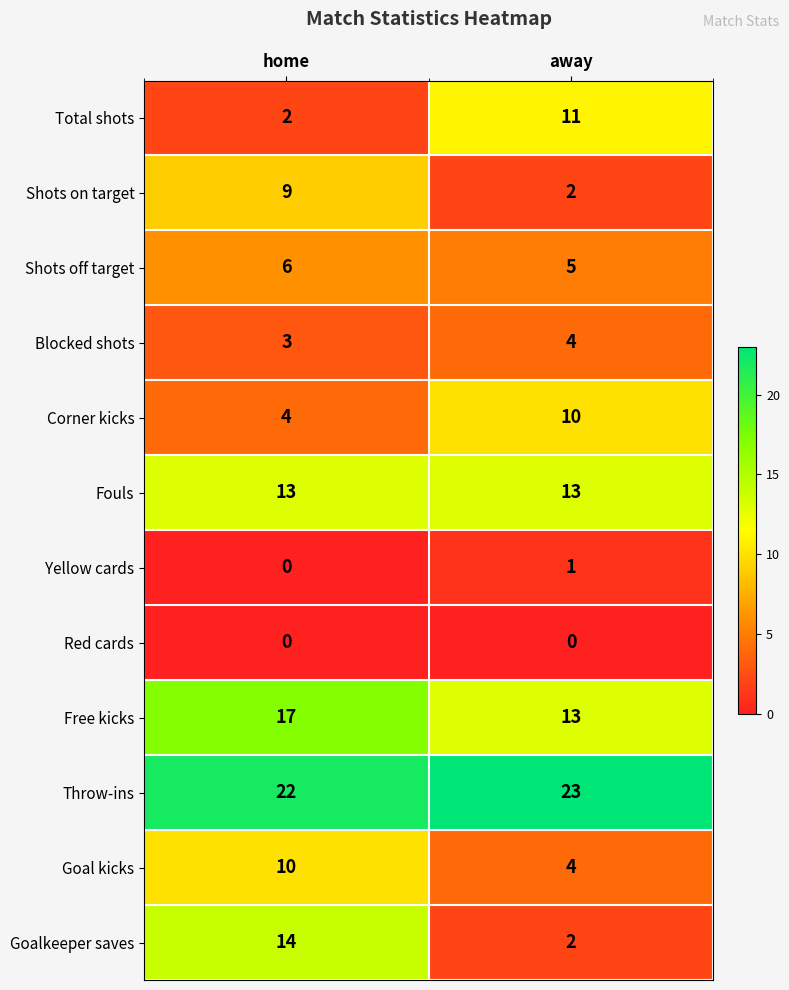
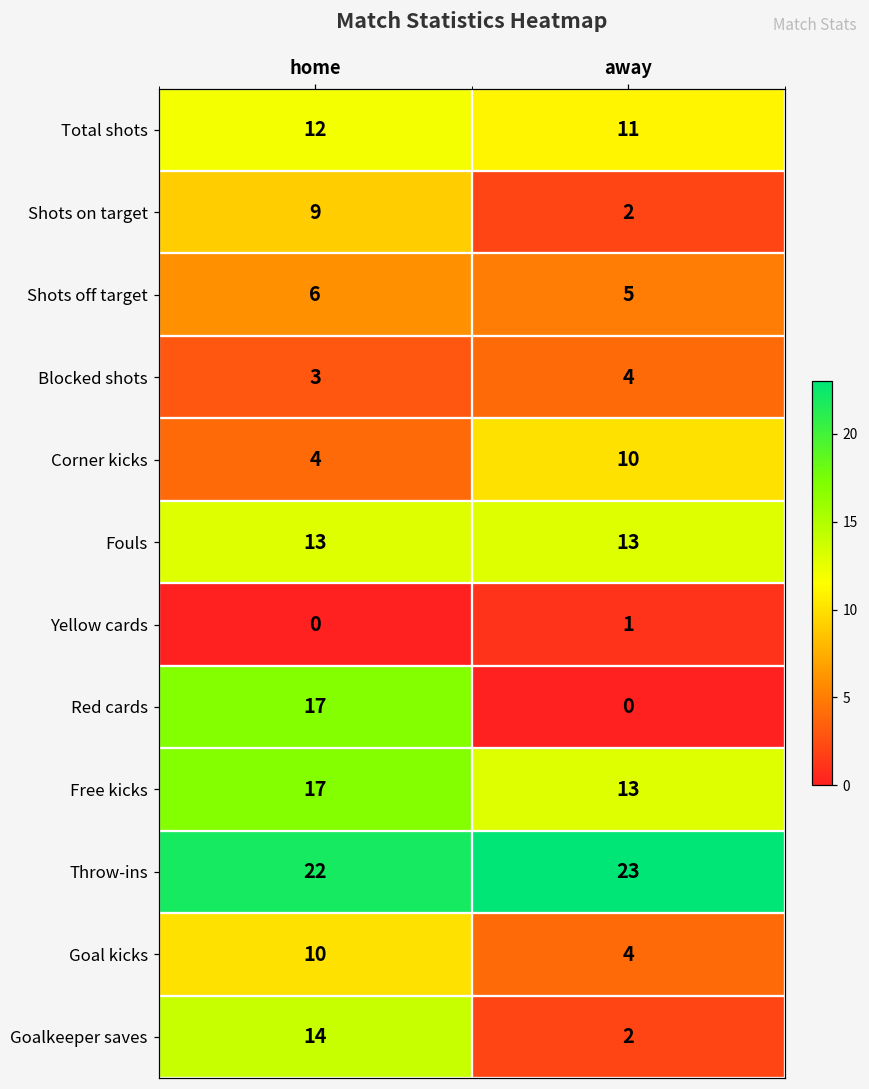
  {
    "Total shots": {
-     "home": 2,
+     "home": 12,
      "away": 11
    },
    "Shots on target": {
      "home": 9,
      "away": 2
    },
    "Shots off target": {
      "home": 6,
      "away": 5
    },
    "Blocked shots": {
      "home": 3,
      "away": 4
    },
    "Corner kicks": {
      "home": 4,
      "away": 10
    },
    "Fouls": {
      "home": 13,
      "away": 13
    },
    "Yellow cards": {
      "home": 0,
      "away": 1
    },
    "Red cards": {
-     "home": 0,
+     "home": 17,
      "away": 0
    },
    "Free kicks": {
      "home": 17,
      "away": 13
    },
    "Throw-ins": {
      "home": 22,
      "away": 23
    },
    "Goal kicks": {
      "home": 10,
      "away": 4
    },
    "Goalkeeper saves": {
      "home": 14,
      "away": 2
    }
  }
